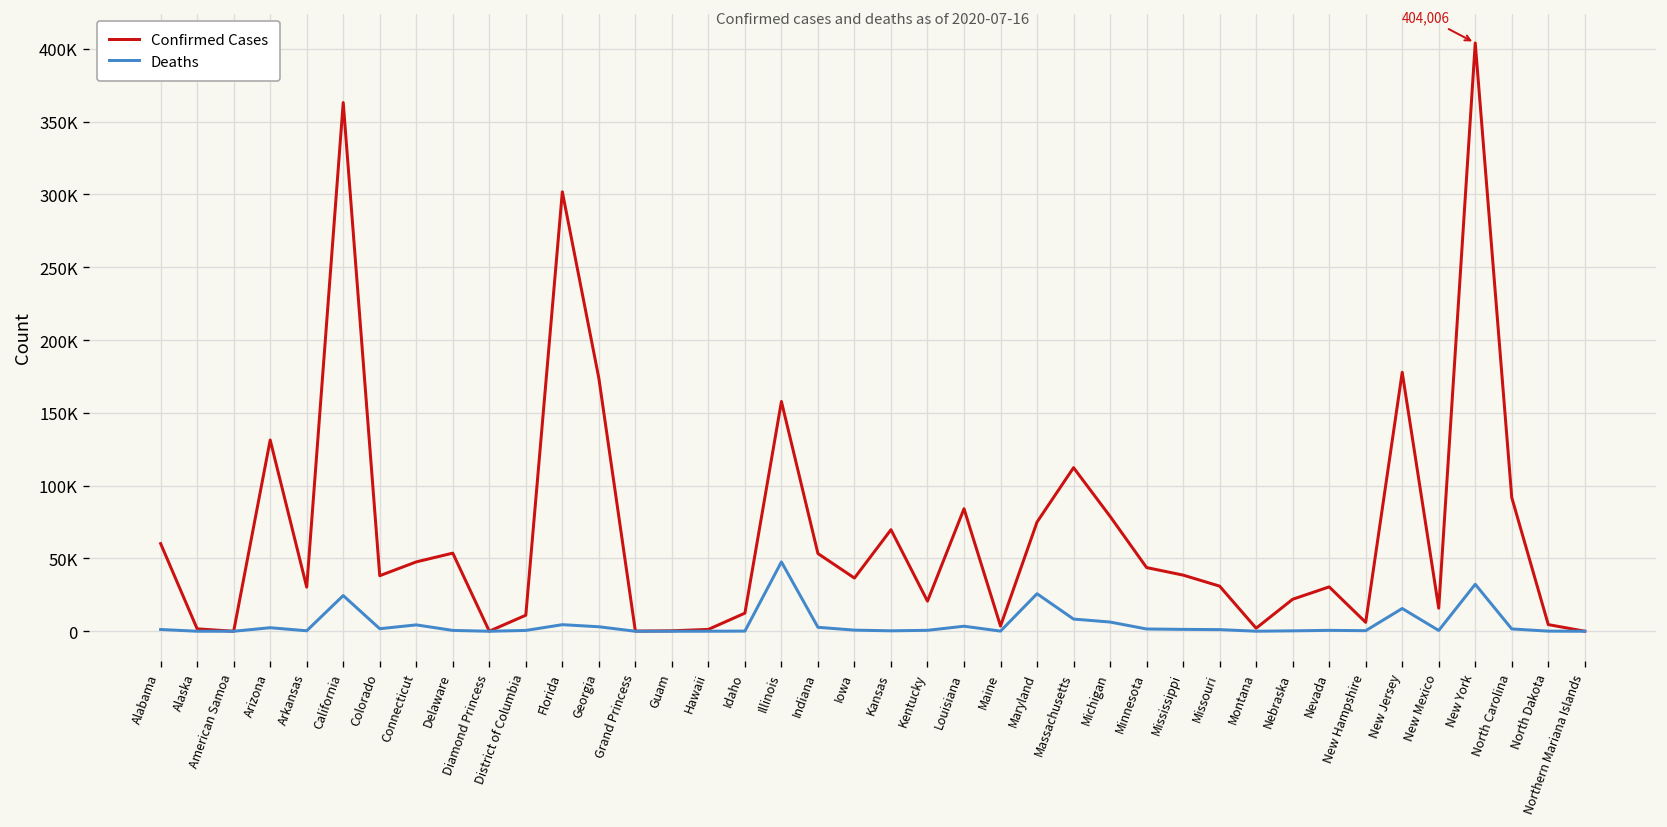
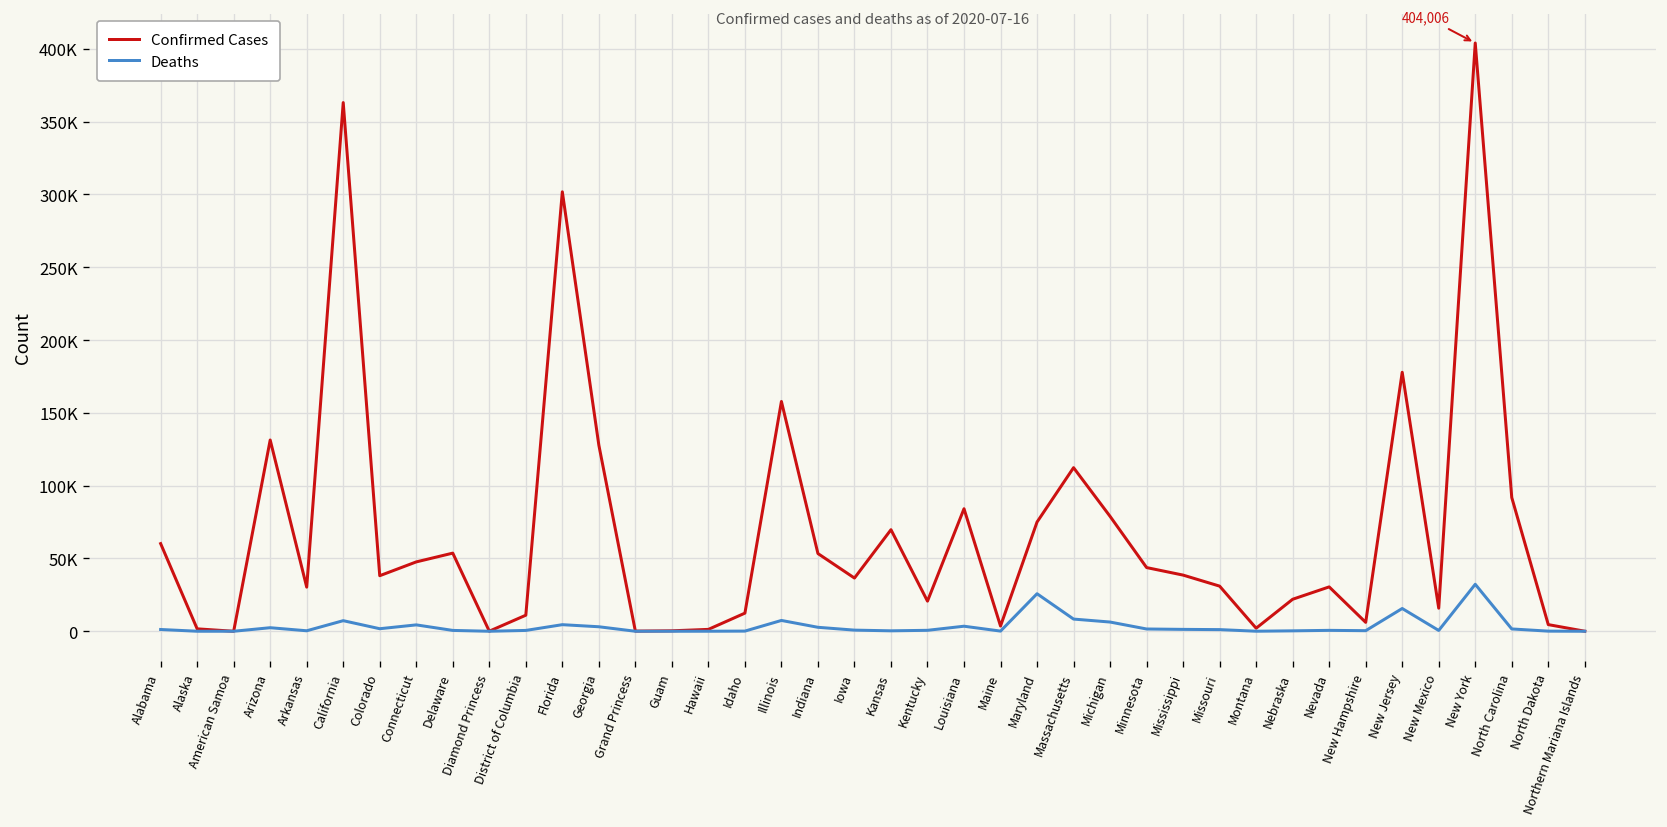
  {
    "Confirmed Cases": {
      "Alabama": 60000,
      "Arizona": 131000,
      "Arkansas": 30000,
      "California": 363000,
      "Colorado": 38000,
      "Connecticut": 48000,
      "Delaware": 54000,
      "District of Columbia": 11000,
      "Florida": 302000,
-     "Georgia": 174000,
+     "Georgia": 128000,
      "Idaho": 12000,
      "Illinois": 158000,
      "Indiana": 53000,
      "Iowa": 37000,
      "Kansas": 70000,
      "Kentucky": 21000,
      "Louisiana": 84000,
      "Maine": 4000,
      "Maryland": 75000,
      "Massachusetts": 112000,
      "Michigan": 79000,
      "Minnesota": 44000,
      "Mississippi": 39000,
      "Missouri": 31000,
      "Nebraska": 22000,
      "Nevada": 30000,
      "New Hampshire": 6000,
      "New Jersey": 178000,
      "New Mexico": 16000,
      "North Carolina": 92000,
      "North Dakota": 5000
    },
    "Deaths": {
      "Alabama": 1000,
      "Arizona": 2000,
      "Arkansas": 0,
-     "California": 25000,
+     "California": 7000,
      "Colorado": 2000,
      "Connecticut": 4000,
      "Delaware": 1000,
      "District of Columbia": 1000,
      "Florida": 5000,
      "Georgia": 3000,
      "Idaho": 0,
-     "Illinois": 48000,
+     "Illinois": 7000,
      "Indiana": 3000,
      "Iowa": 1000,
      "Kansas": 0,
      "Kentucky": 1000,
      "Louisiana": 3000,
      "Maine": 0,
      "Maryland": 26000,
      "Massachusetts": 8000,
      "Michigan": 6000,
      "Minnesota": 2000,
      "Mississippi": 1000,
      "Missouri": 1000,
      "Nebraska": 0,
      "Nevada": 1000,
      "New Hampshire": 0,
      "New Jersey": 16000,
      "New Mexico": 1000,
      "New York": 32000,
      "North Carolina": 2000,
      "North Dakota": 0
    }
  }
